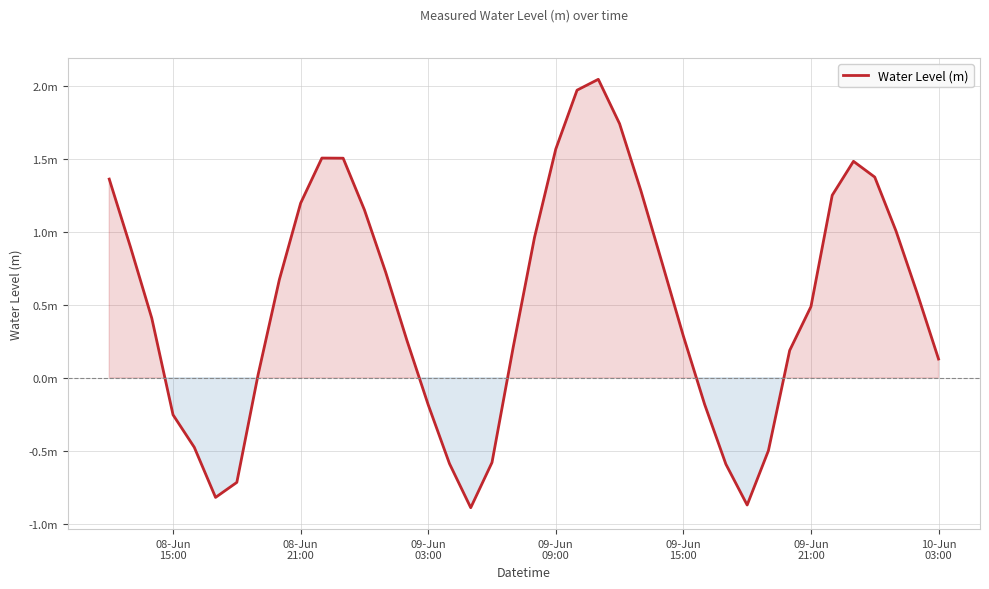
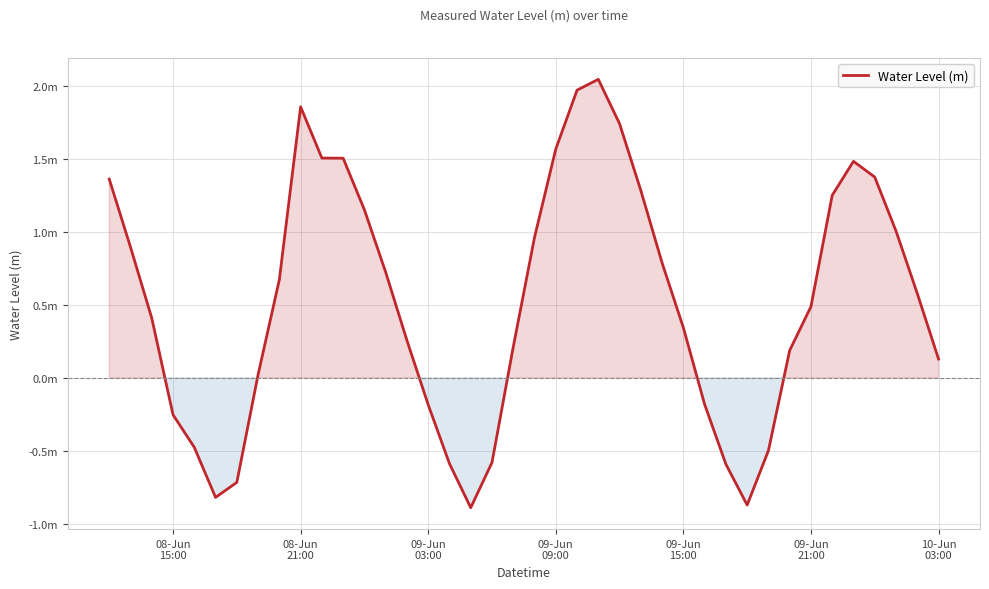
  {
    "08-Jun 15:00": "-0.25m",
-   "08-Jun 21:00": "1.20m",
+   "08-Jun 21:00": "1.86m",
    "09-Jun 03:00": "-0.18m",
    "09-Jun 09:00": "1.57m",
-   "09-Jun 15:00": "0.29m",
+   "09-Jun 15:00": "0.34m",
    "09-Jun 21:00": "0.49m",
    "10-Jun 03:00": "0.13m"
  }
